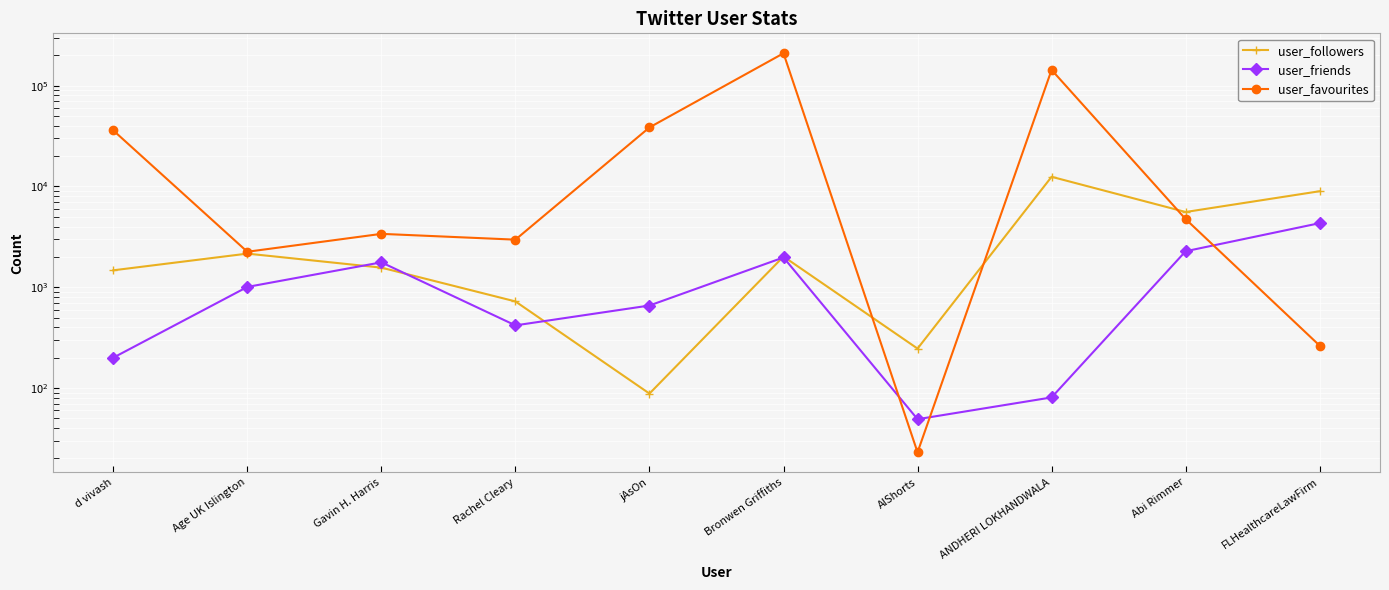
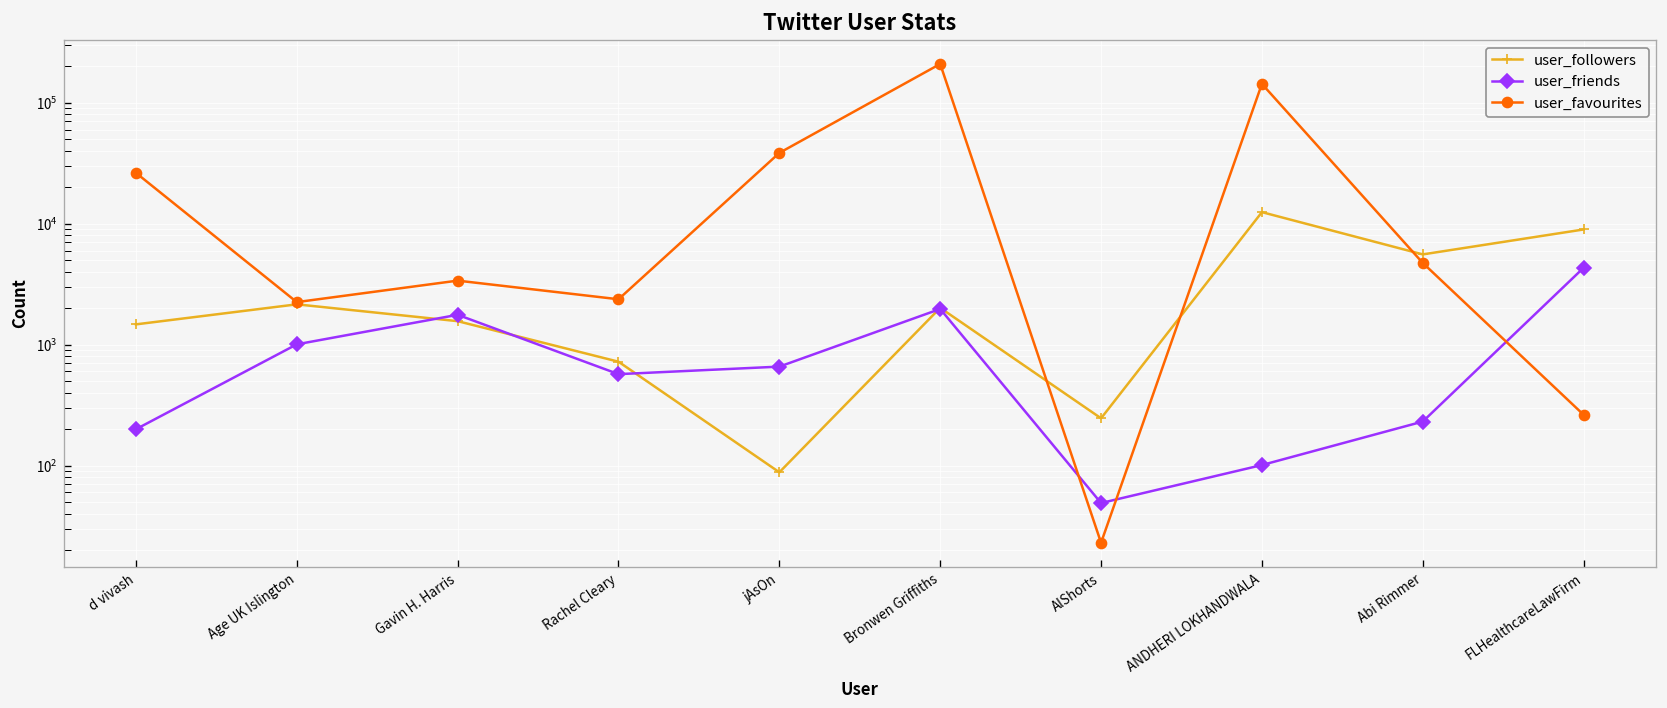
  {
    "user_followers": {
      "d vivash": 1500,
      "Gavin H. Harris": 1600,
      "Rachel Cleary": 700,
      "jAsOn": 90,
      "AlShorts": 250,
      "ANDHERI LOKHANDWALA": 12000,
      "Abi Rimmer": 6000,
      "FLHealthcareLawFirm": 9000
    },
    "user_friends": {
      "d vivash": 200,
      "Age UK Islington": 1000,
      "Gavin H. Harris": 1800,
-     "Rachel Cleary": 420,
+     "Rachel Cleary": 600,
      "jAsOn": 700,
      "AlShorts": 50,
-     "ANDHERI LOKHANDWALA": 80,
-     "Abi Rimmer": 2300,
+     "ANDHERI LOKHANDWALA": 100,
+     "Abi Rimmer": 230,
      "FLHealthcareLawFirm": 4300
    },
    "user_favourites": {
-     "d vivash": 36000,
+     "d vivash": 26000,
      "Gavin H. Harris": 3400,
-     "Rachel Cleary": 3000,
+     "Rachel Cleary": 2400,
      "jAsOn": 38000,
      "Bronwen Griffiths": 210000,
      "AlShorts": 23,
      "ANDHERI LOKHANDWALA": 140000,
      "Abi Rimmer": 5000,
      "FLHealthcareLawFirm": 260
    }
  }
